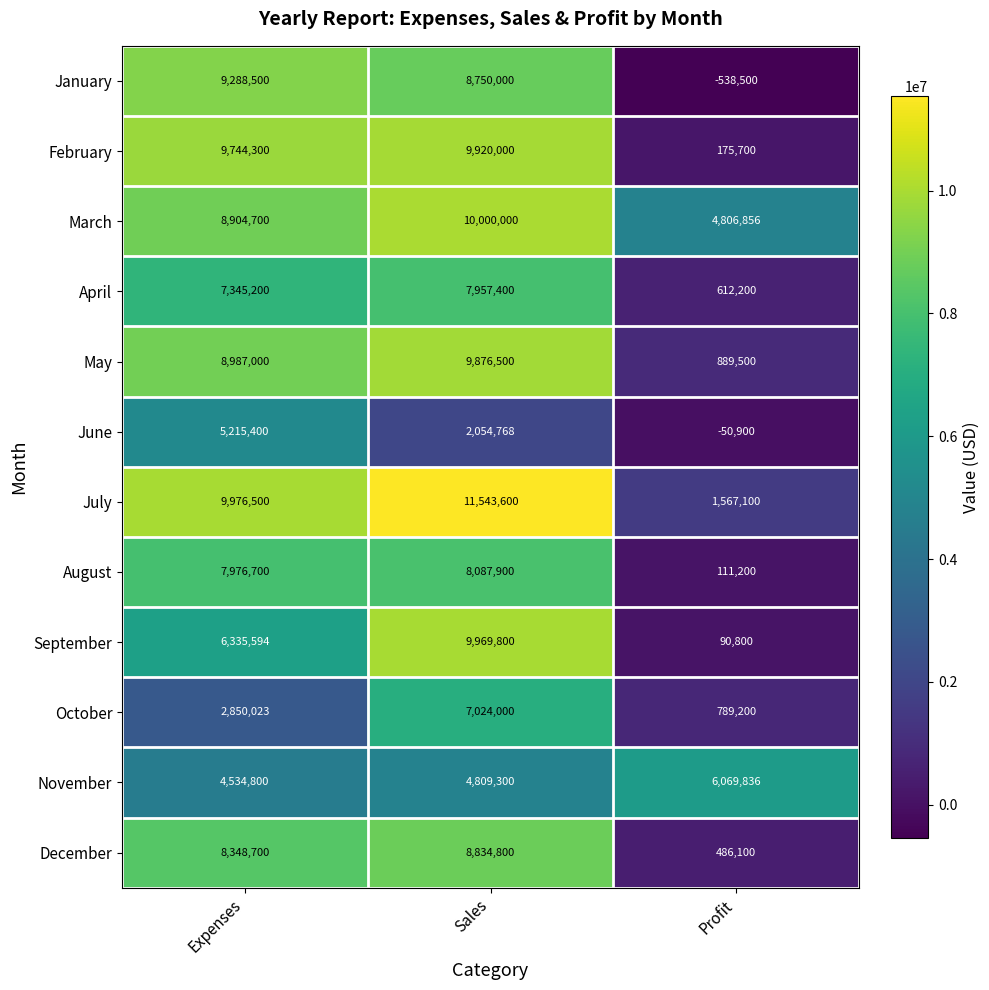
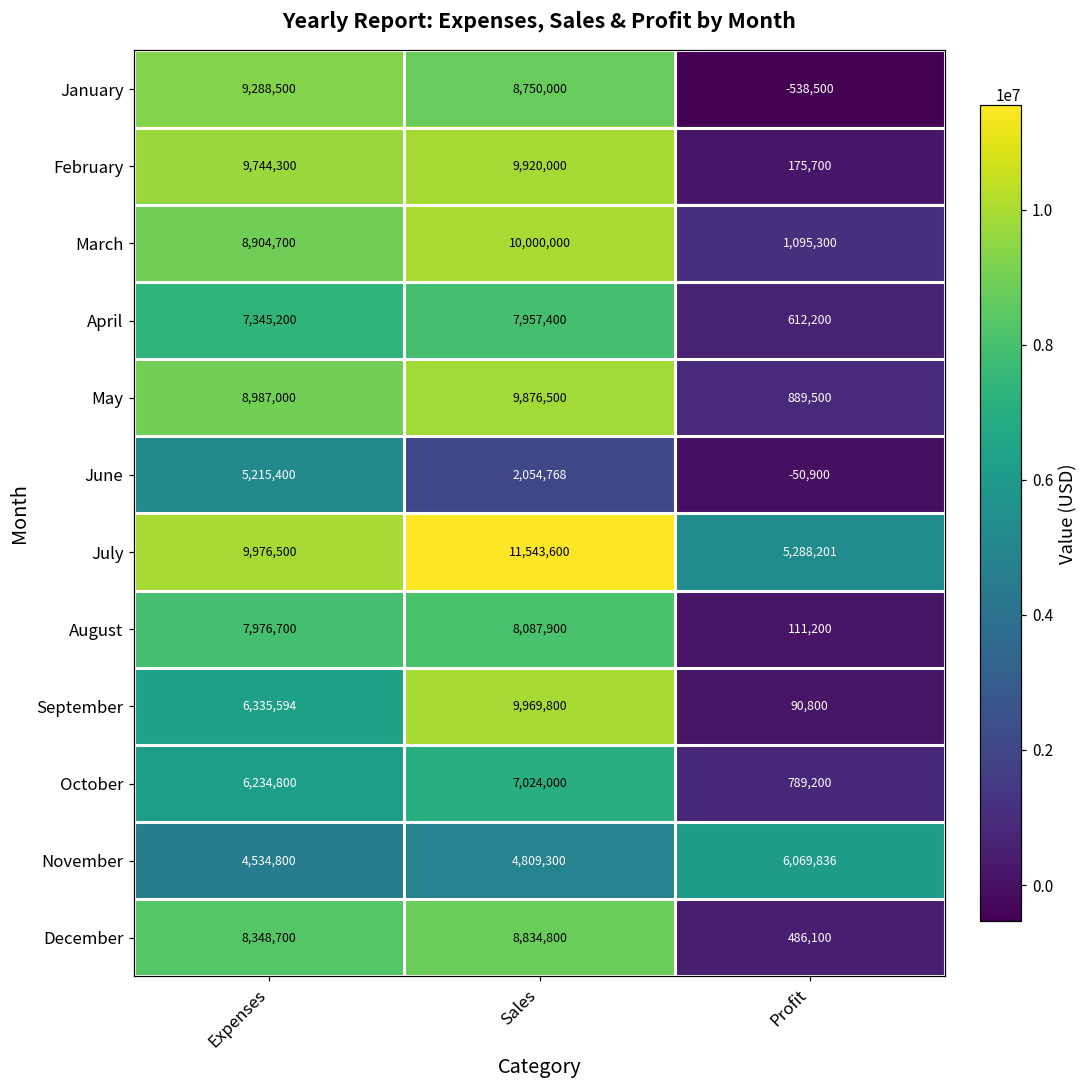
  {
    "January": {
      "Expenses": "9,288,500",
      "Sales": "8,750,000",
      "Profit": "-538,500"
    },
    "February": {
      "Expenses": "9,744,300",
      "Sales": "9,920,000",
      "Profit": "175,700"
    },
    "March": {
      "Expenses": "8,904,700",
      "Sales": "10,000,000",
-     "Profit": "4,806,856"
+     "Profit": "1,095,300"
    },
    "April": {
      "Expenses": "7,345,200",
      "Sales": "7,957,400",
      "Profit": "612,200"
    },
    "May": {
      "Expenses": "8,987,000",
      "Sales": "9,876,500",
      "Profit": "889,500"
    },
    "June": {
      "Expenses": "5,215,400",
      "Sales": "2,054,768",
      "Profit": "-50,900"
    },
    "July": {
      "Expenses": "9,976,500",
      "Sales": "11,543,600",
-     "Profit": "1,567,100"
+     "Profit": "5,288,201"
    },
    "August": {
      "Expenses": "7,976,700",
      "Sales": "8,087,900",
      "Profit": "111,200"
    },
    "September": {
      "Expenses": "6,335,594",
      "Sales": "9,969,800",
      "Profit": "90,800"
    },
    "October": {
-     "Expenses": "2,850,023",
+     "Expenses": "6,234,800",
      "Sales": "7,024,000",
      "Profit": "789,200"
    },
    "November": {
      "Expenses": "4,534,800",
      "Sales": "4,809,300",
      "Profit": "6,069,836"
    },
    "December": {
      "Expenses": "8,348,700",
      "Sales": "8,834,800",
      "Profit": "486,100"
    }
  }
